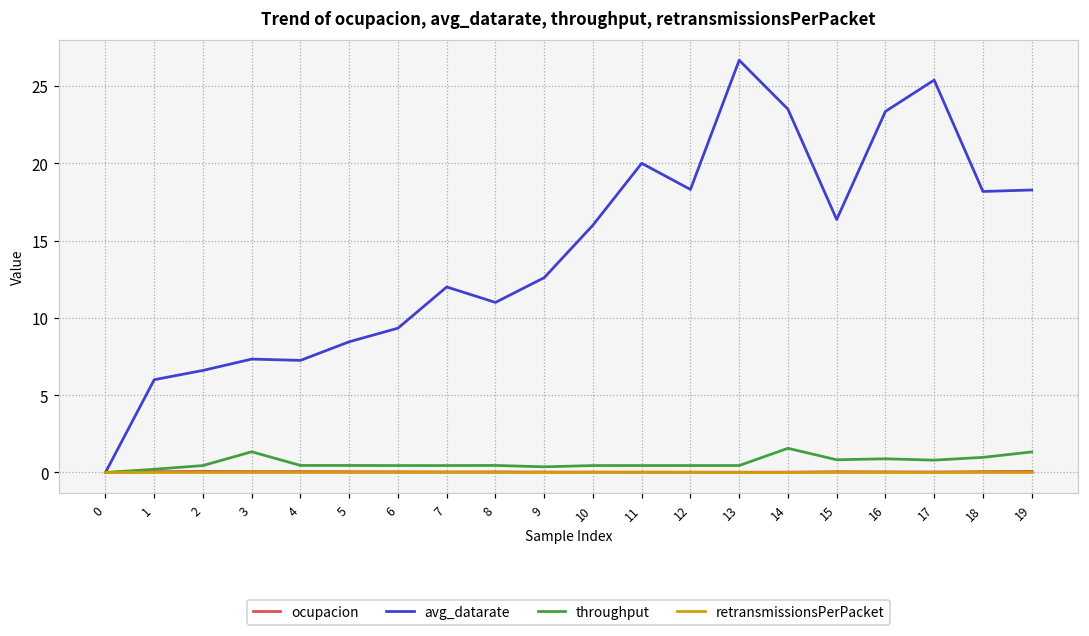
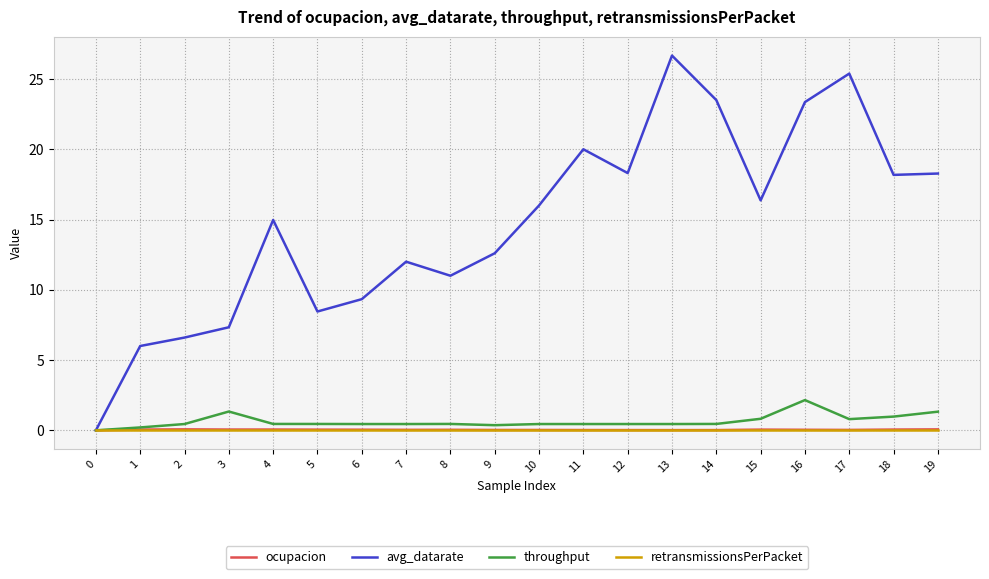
  {
    "avg_datarate": {
      "1": 6.0,
      "2": 6.6,
      "3": 7.3,
-     "4": 7.3,
+     "4": 15.0,
      "5": 8.5,
      "6": 9.3,
      "7": 12.0,
      "8": 11.0,
      "9": 12.6,
      "10": 16.0,
      "11": 20.0,
      "12": 18.3,
      "13": 26.7,
      "14": 23.5,
      "15": 16.4,
      "16": 23.4,
      "17": 25.4,
      "18": 18.2,
      "19": 18.3
    },
    "throughput": {
      "2": 0.4,
      "3": 1.3,
      "4": 0.5,
      "5": 0.5,
      "6": 0.4,
      "7": 0.4,
      "8": 0.5,
      "9": 0.4,
      "10": 0.4,
      "11": 0.4,
      "12": 0.4,
      "13": 0.4,
-     "14": 1.6,
+     "14": 0.5,
      "15": 0.8,
-     "16": 0.9,
+     "16": 2.2,
      "17": 0.8,
      "18": 1.0,
      "19": 1.3
    }
  }
